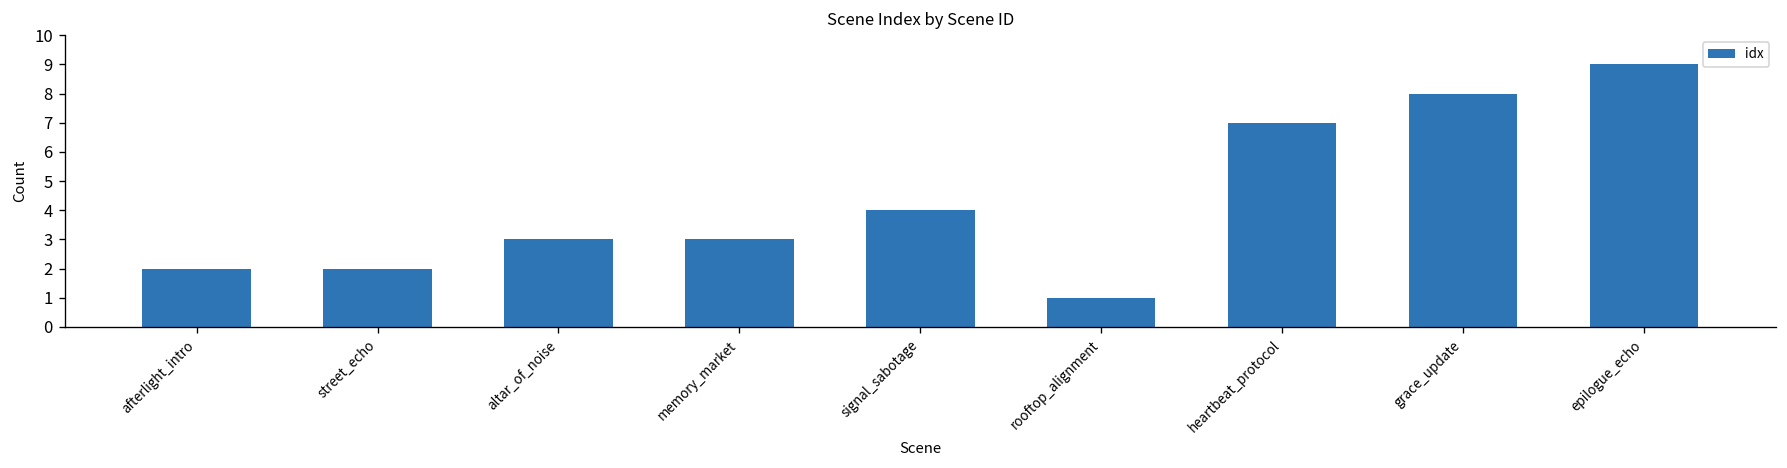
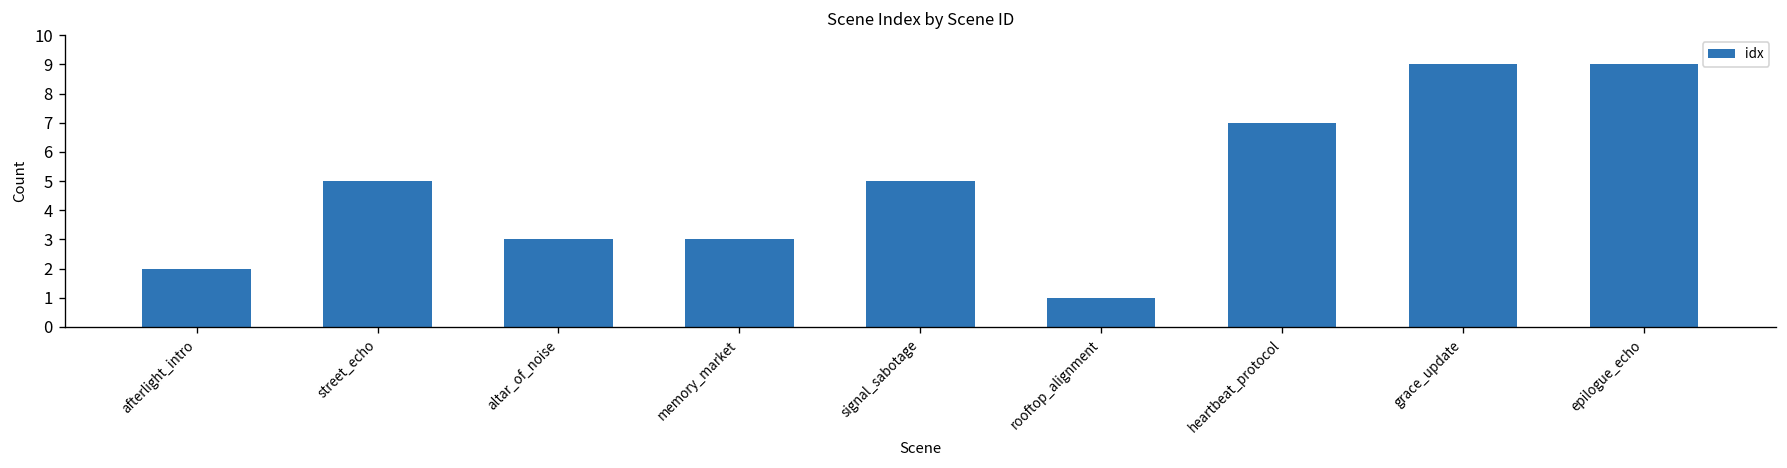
  {
    "afterlight_intro": 2,
-   "street_echo": 2,
+   "street_echo": 5,
    "altar_of_noise": 3,
    "memory_market": 3,
-   "signal_sabotage": 4,
+   "signal_sabotage": 5,
    "rooftop_alignment": 1,
    "heartbeat_protocol": 7,
-   "grace_update": 8,
+   "grace_update": 9,
    "epilogue_echo": 9
  }
